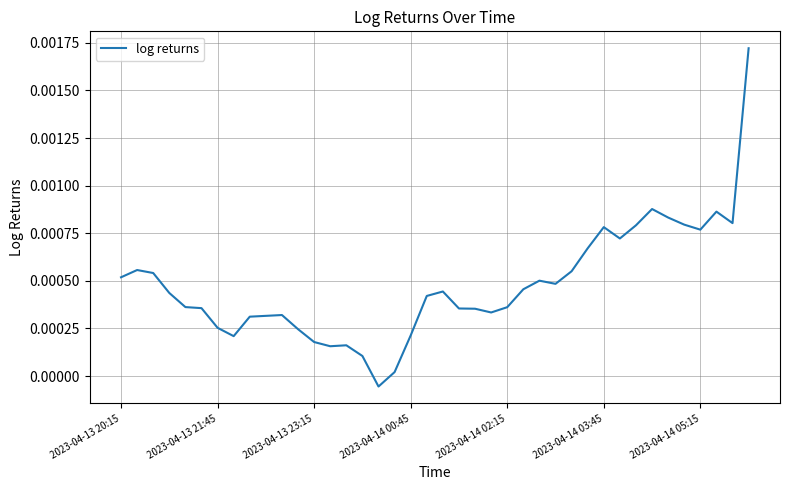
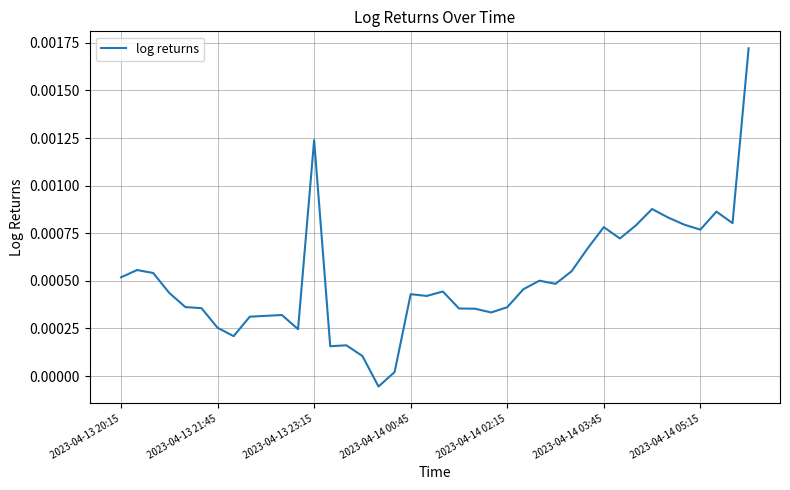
  {
    "2023-04-13 20:15": 0.00052,
    "2023-04-13 21:45": 0.00025,
-   "2023-04-13 23:15": 0.00018,
-   "2023-04-14 00:45": 0.00021,
+   "2023-04-13 23:15": 0.00124,
+   "2023-04-14 00:45": 0.00043,
    "2023-04-14 02:15": 0.00036,
    "2023-04-14 03:45": 0.00078,
    "2023-04-14 05:15": 0.00077
  }
